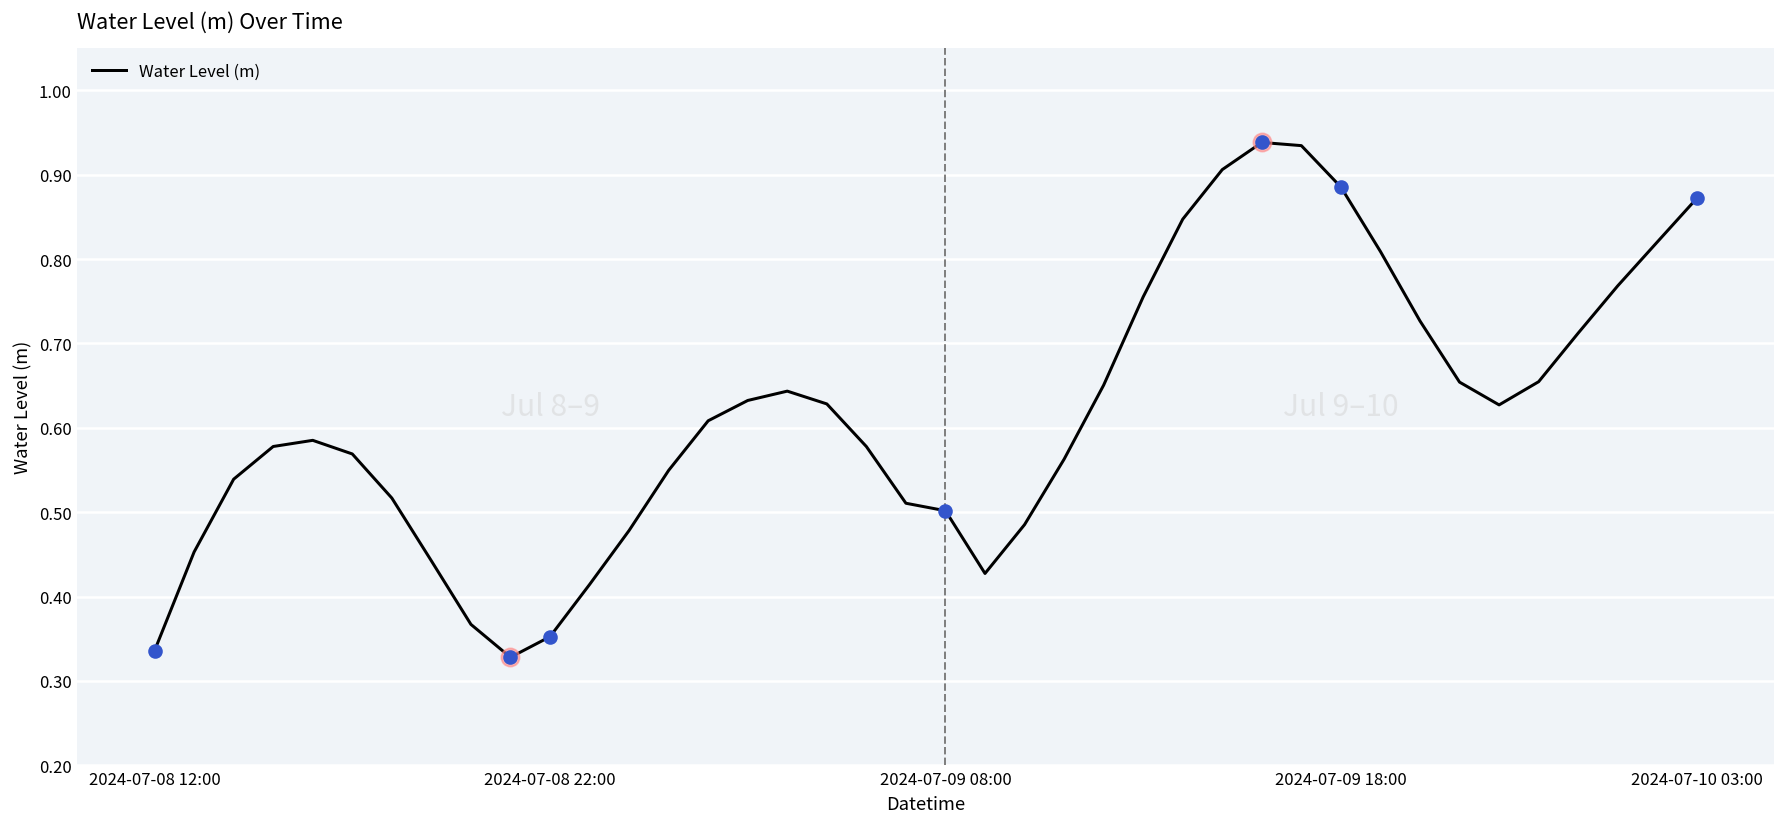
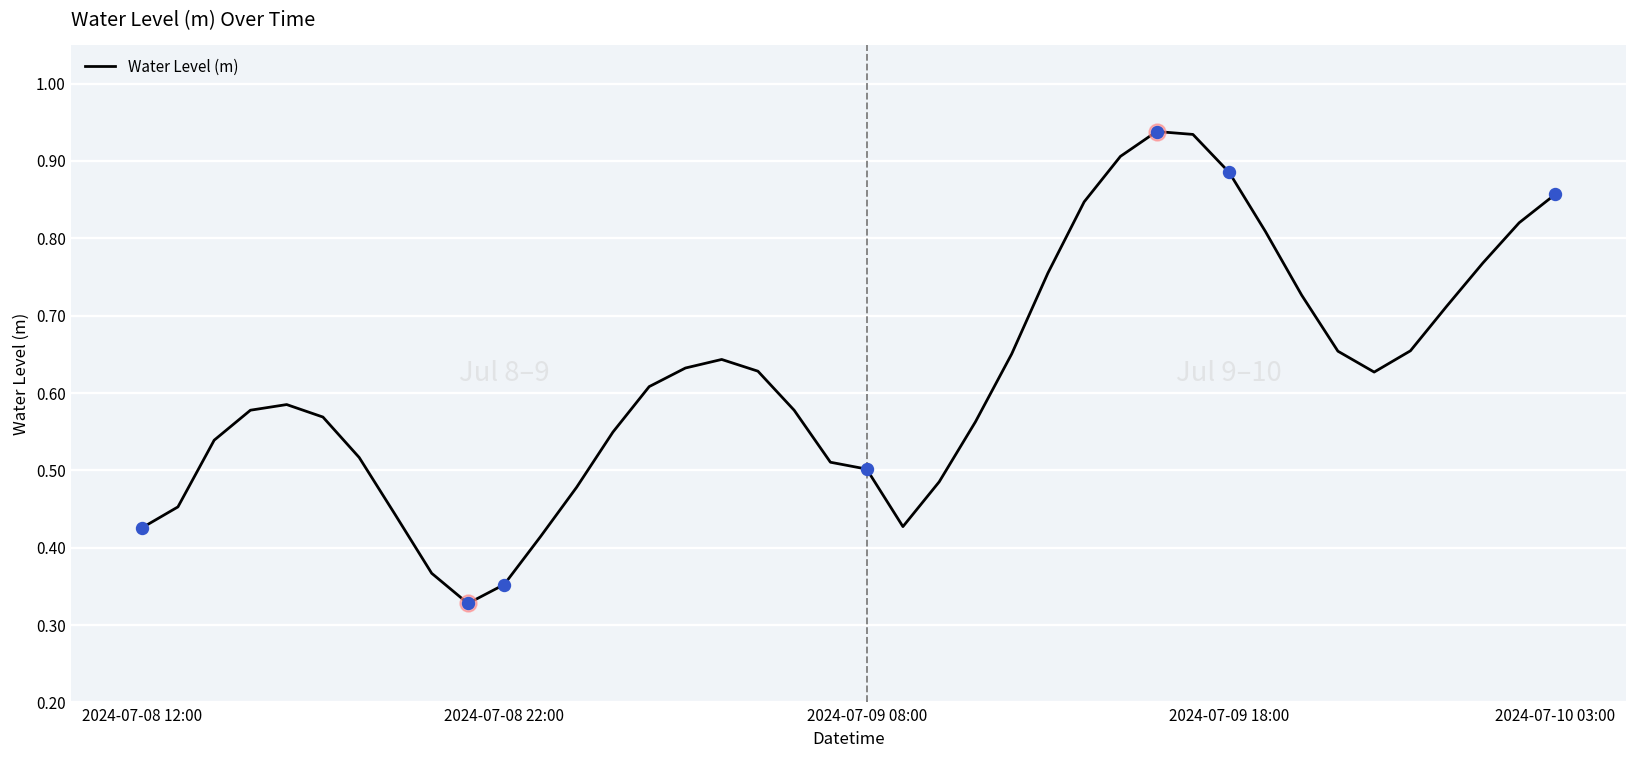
  {
    "Water Level (m)": {
-     "2024-07-08 12:00": 0.34,
-     "2024-07-10 03:00": 0.87
+     "2024-07-08 12:00": 0.43,
+     "2024-07-10 03:00": 0.86
    }
  }
